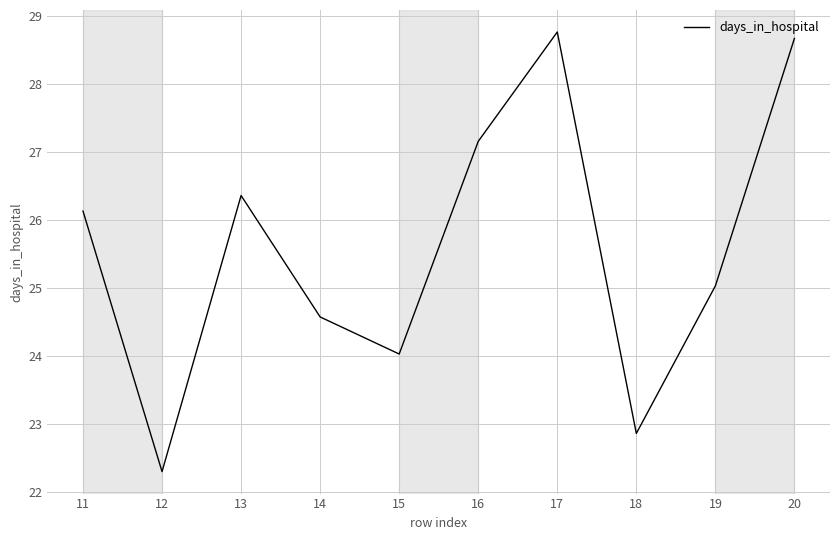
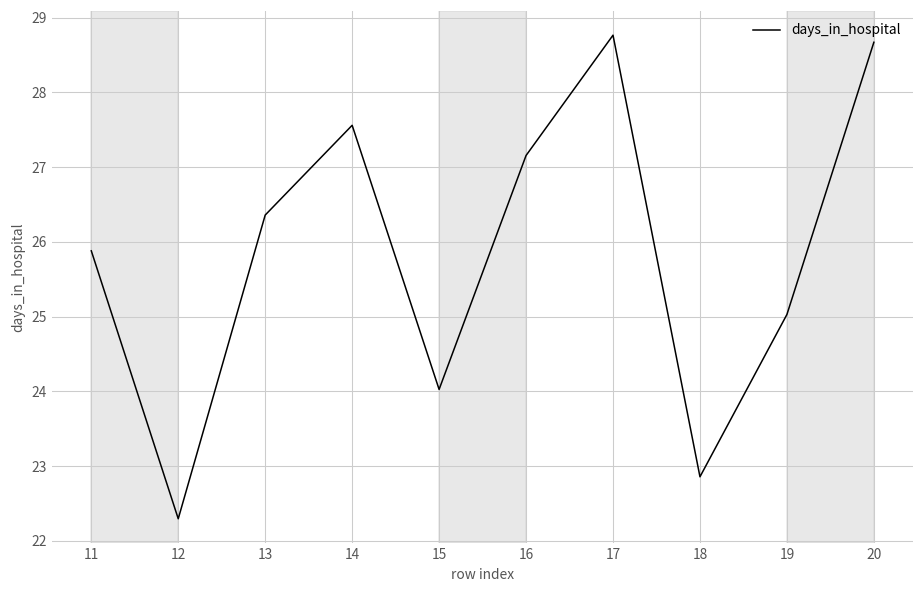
  {
-   "11": 26.1,
+   "11": 25.9,
    "12": 22.3,
    "13": 26.4,
-   "14": 24.6,
+   "14": 27.6,
    "15": 24.0,
    "16": 27.2,
    "17": 28.8,
    "18": 22.9,
    "19": 25.0,
    "20": 28.7
  }
